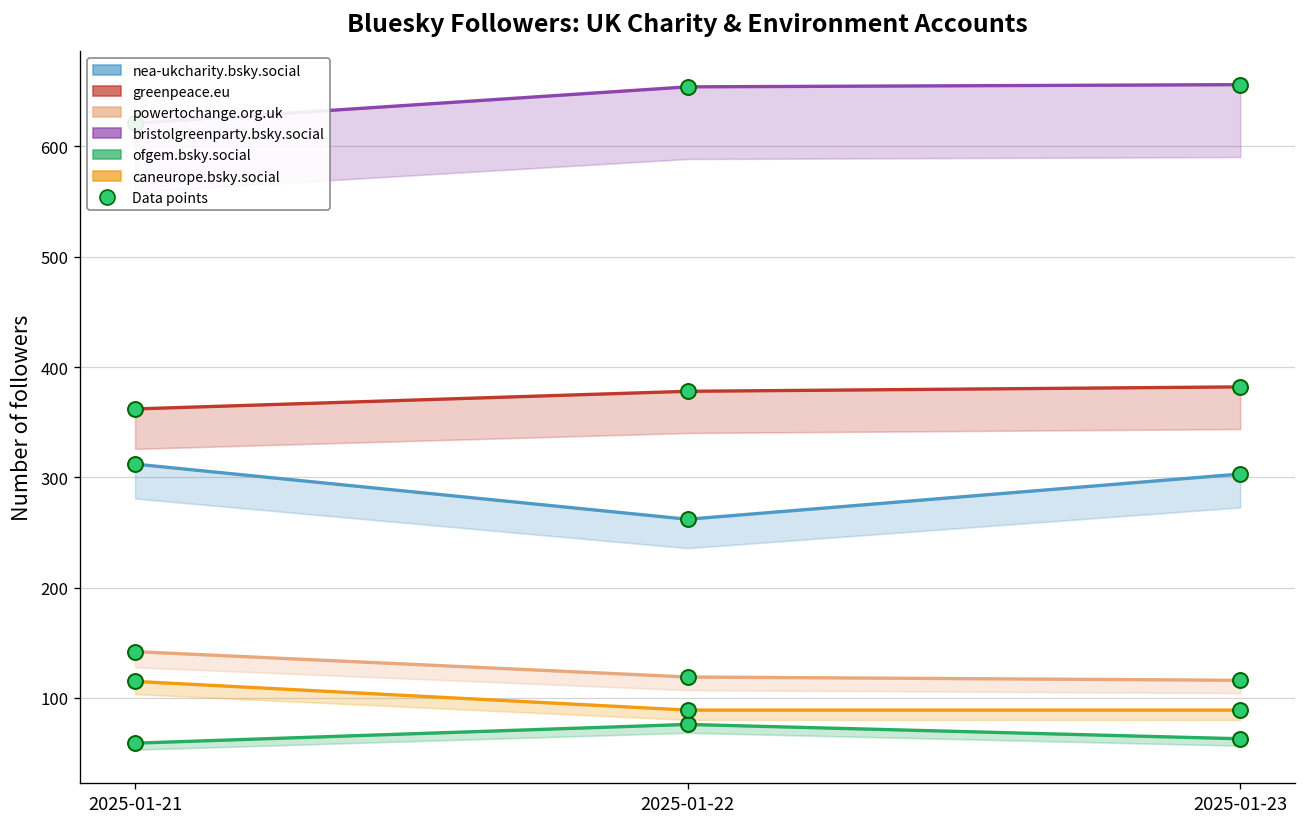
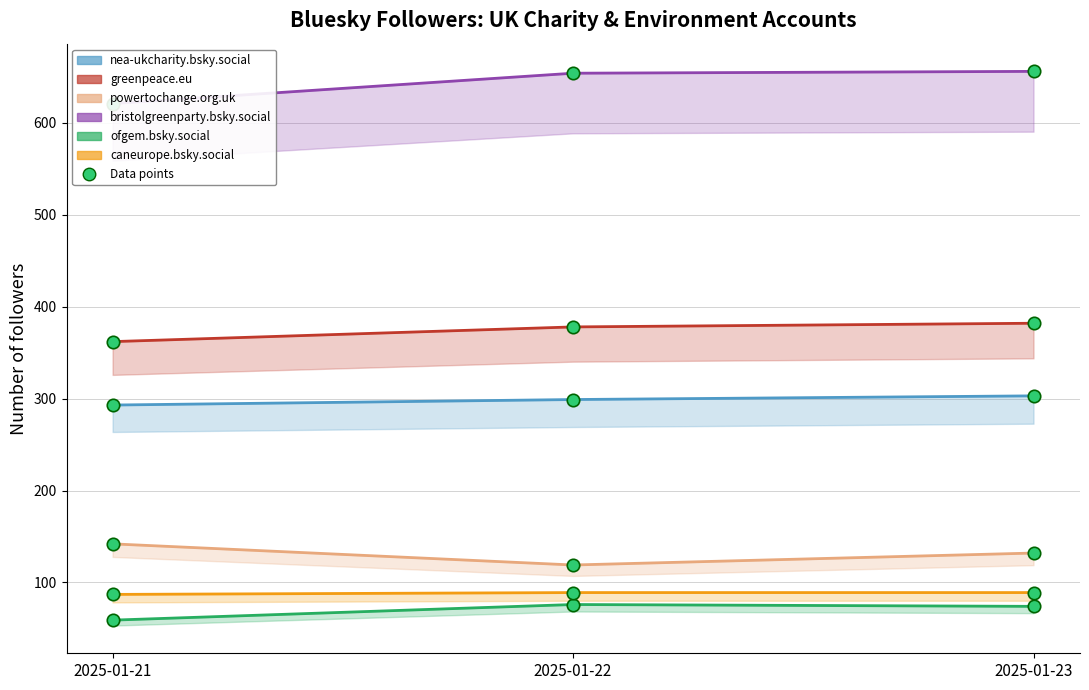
  {
    "nea-ukcharity.bsky.social": {
-     "2025-01-21": 310,
-     "2025-01-22": 260,
+     "2025-01-21": 290,
+     "2025-01-22": 300,
      "2025-01-23": 300
    },
    "greenpeace.eu": {
      "2025-01-21": 360,
      "2025-01-22": 380,
      "2025-01-23": 380
    },
    "powertochange.org.uk": {
      "2025-01-21": 140,
      "2025-01-22": 120,
-     "2025-01-23": 120
+     "2025-01-23": 130
    },
    "bristolgreenparty.bsky.social": {
      "2025-01-22": 650,
      "2025-01-23": 660
    },
    "ofgem.bsky.social": {
      "2025-01-21": 60,
      "2025-01-22": 80,
-     "2025-01-23": 60
+     "2025-01-23": 70
    },
    "caneurope.bsky.social": {
-     "2025-01-21": 120,
+     "2025-01-21": 90,
      "2025-01-22": 90,
      "2025-01-23": 90
    }
  }
